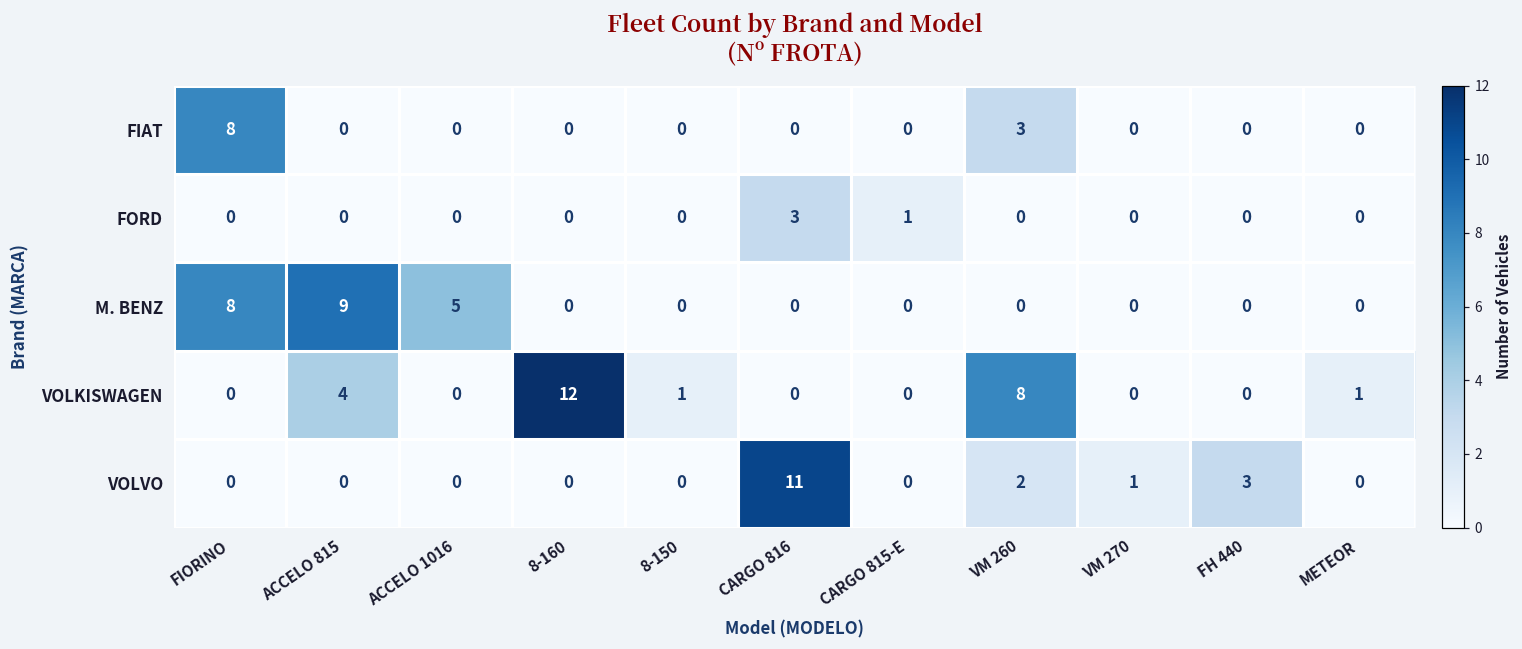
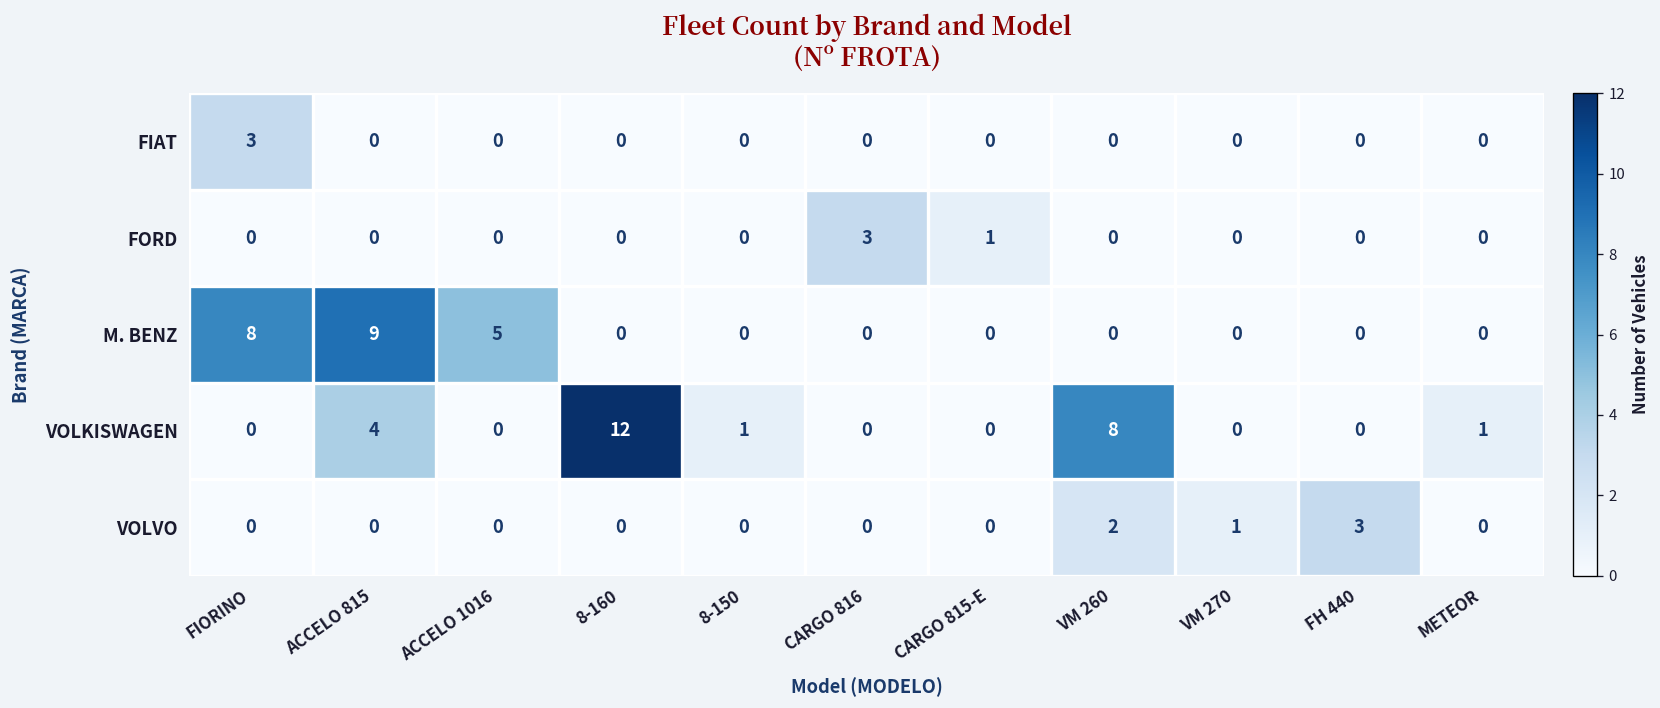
  {
    "FIAT": {
-     "FIORINO": 8,
+     "FIORINO": 3,
      "ACCELO 815": 0,
      "ACCELO 1016": 0,
      "8-160": 0,
      "8-150": 0,
      "CARGO 816": 0,
      "CARGO 815-E": 0,
-     "VM 260": 3,
+     "VM 260": 0,
      "VM 270": 0,
      "FH 440": 0,
      "METEOR": 0
    },
    "FORD": {
      "FIORINO": 0,
      "ACCELO 815": 0,
      "ACCELO 1016": 0,
      "8-160": 0,
      "8-150": 0,
      "CARGO 816": 3,
      "CARGO 815-E": 1,
      "VM 260": 0,
      "VM 270": 0,
      "FH 440": 0,
      "METEOR": 0
    },
    "M. BENZ": {
      "FIORINO": 8,
      "ACCELO 815": 9,
      "ACCELO 1016": 5,
      "8-160": 0,
      "8-150": 0,
      "CARGO 816": 0,
      "CARGO 815-E": 0,
      "VM 260": 0,
      "VM 270": 0,
      "FH 440": 0,
      "METEOR": 0
    },
    "VOLKISWAGEN": {
      "FIORINO": 0,
      "ACCELO 815": 4,
      "ACCELO 1016": 0,
      "8-160": 12,
      "8-150": 1,
      "CARGO 816": 0,
      "CARGO 815-E": 0,
      "VM 260": 8,
      "VM 270": 0,
      "FH 440": 0,
      "METEOR": 1
    },
    "VOLVO": {
      "FIORINO": 0,
      "ACCELO 815": 0,
      "ACCELO 1016": 0,
      "8-160": 0,
      "8-150": 0,
-     "CARGO 816": 11,
+     "CARGO 816": 0,
      "CARGO 815-E": 0,
      "VM 260": 2,
      "VM 270": 1,
      "FH 440": 3,
      "METEOR": 0
    }
  }
